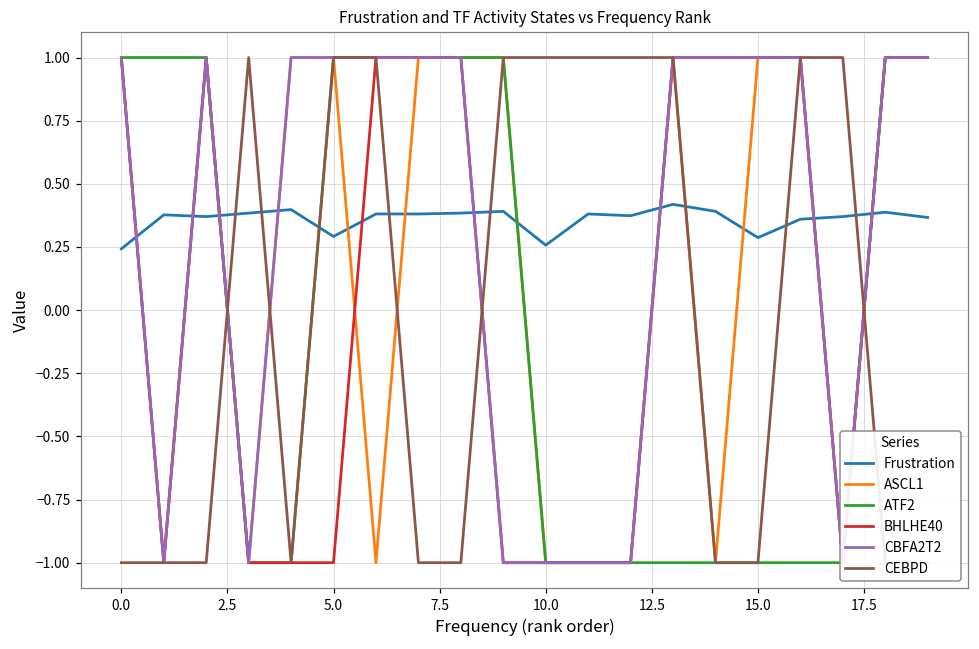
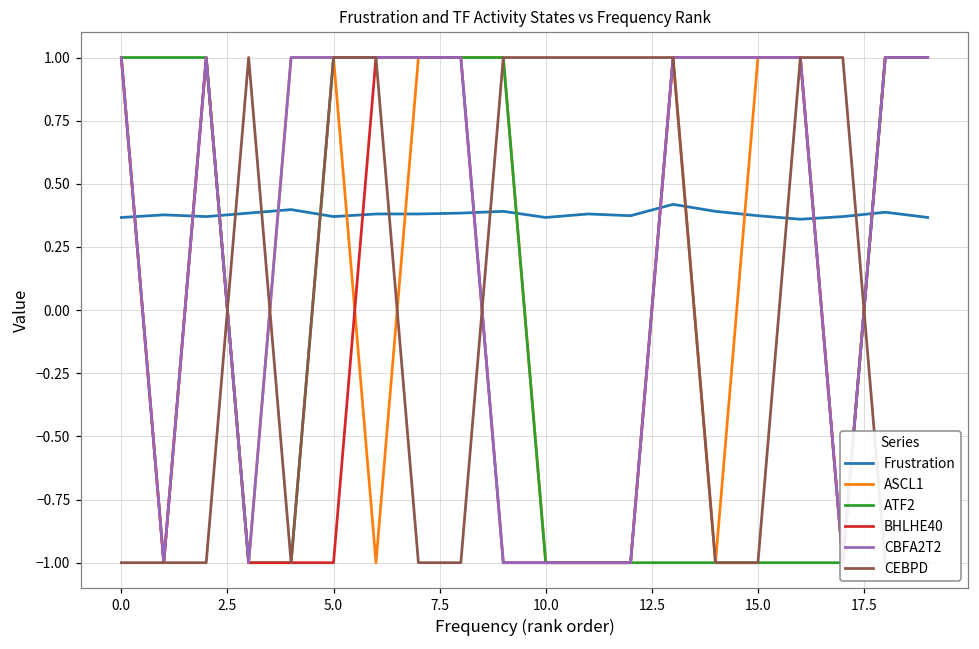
  {
    "Frustration": {
-     "0.0": 0.24,
-     "5.0": 0.29,
-     "10.0": 0.26,
-     "15.0": 0.29
+     "0.0": 0.37,
+     "5.0": 0.37,
+     "10.0": 0.37,
+     "15.0": 0.37
    },
    "BHLHE40": {
      "5.0": -1.00
    },
    "CEBPD": {
      "0.0": -1.00,
      "10.0": 1.00
    }
  }
